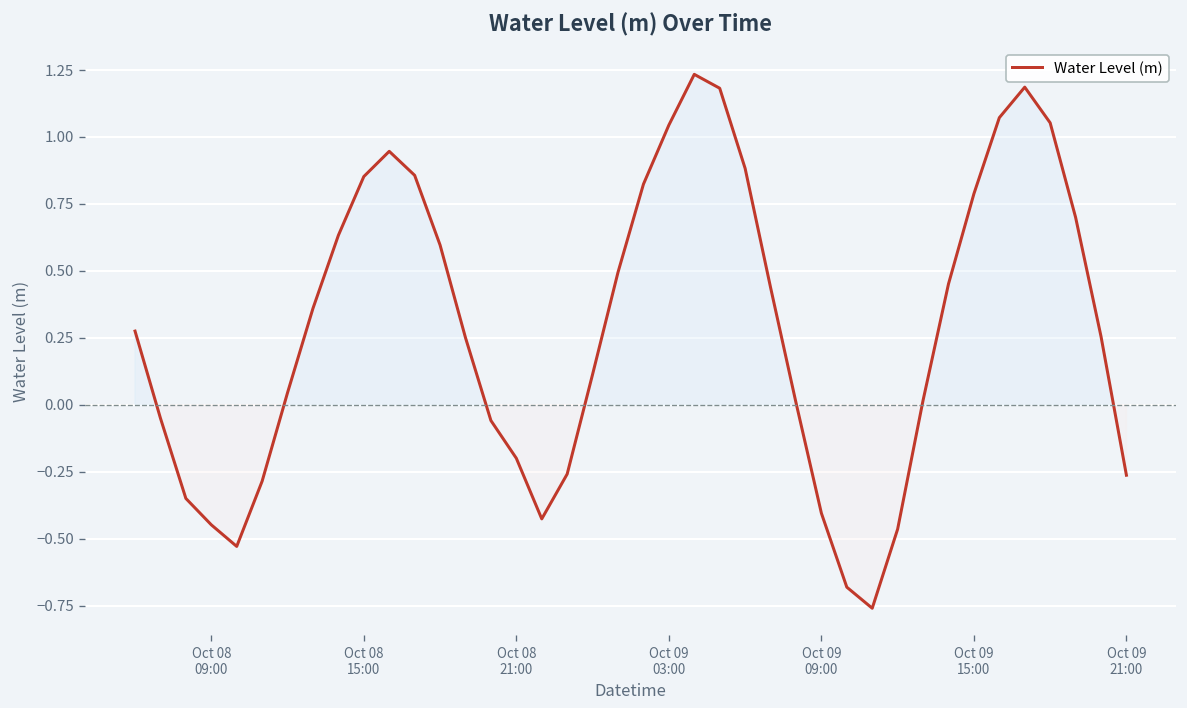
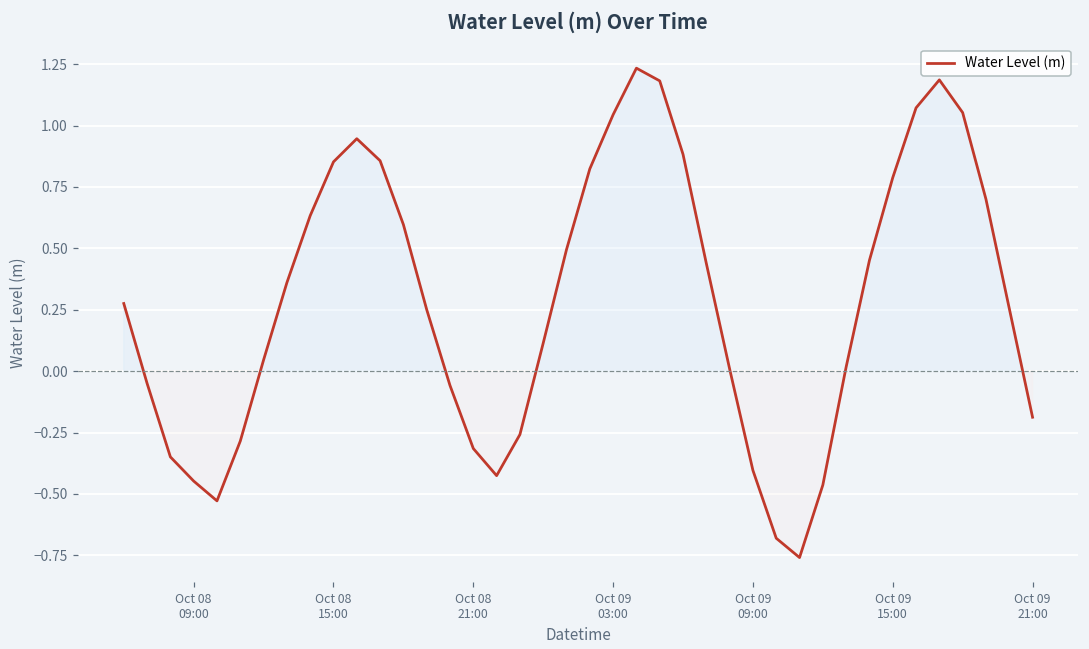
  {
    "Oct 08 09:00": -0.45,
    "Oct 08 15:00": 0.85,
-   "Oct 08 21:00": -0.20,
+   "Oct 08 21:00": -0.31,
    "Oct 09 03:00": 1.04,
    "Oct 09 09:00": -0.40,
    "Oct 09 15:00": 0.79,
-   "Oct 09 21:00": -0.26
+   "Oct 09 21:00": -0.19
  }
